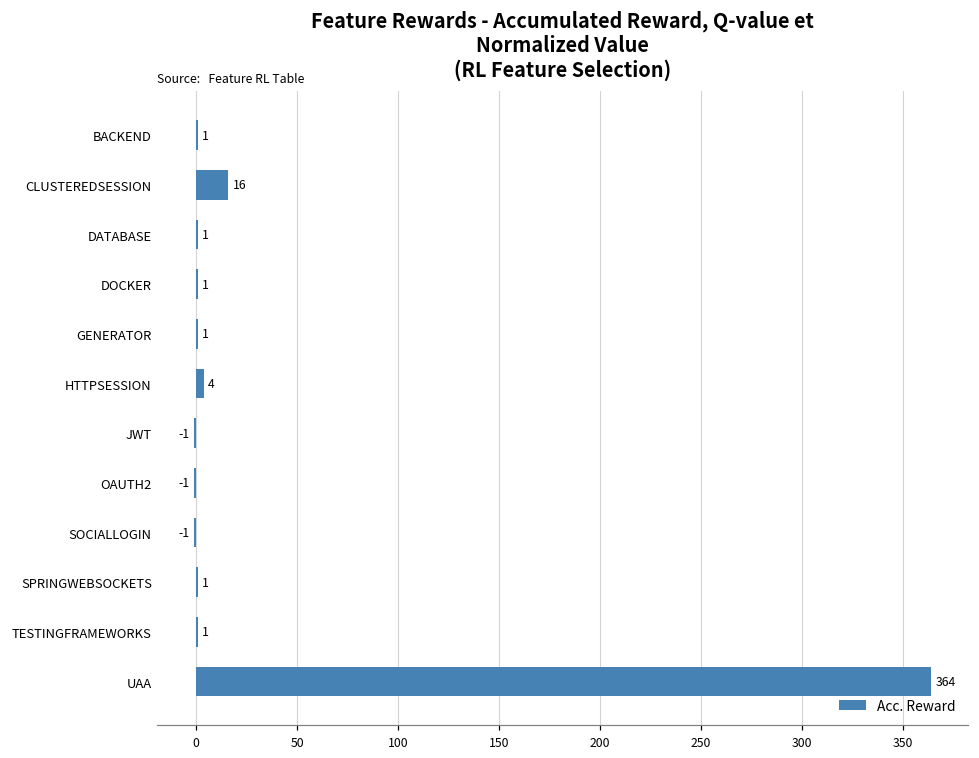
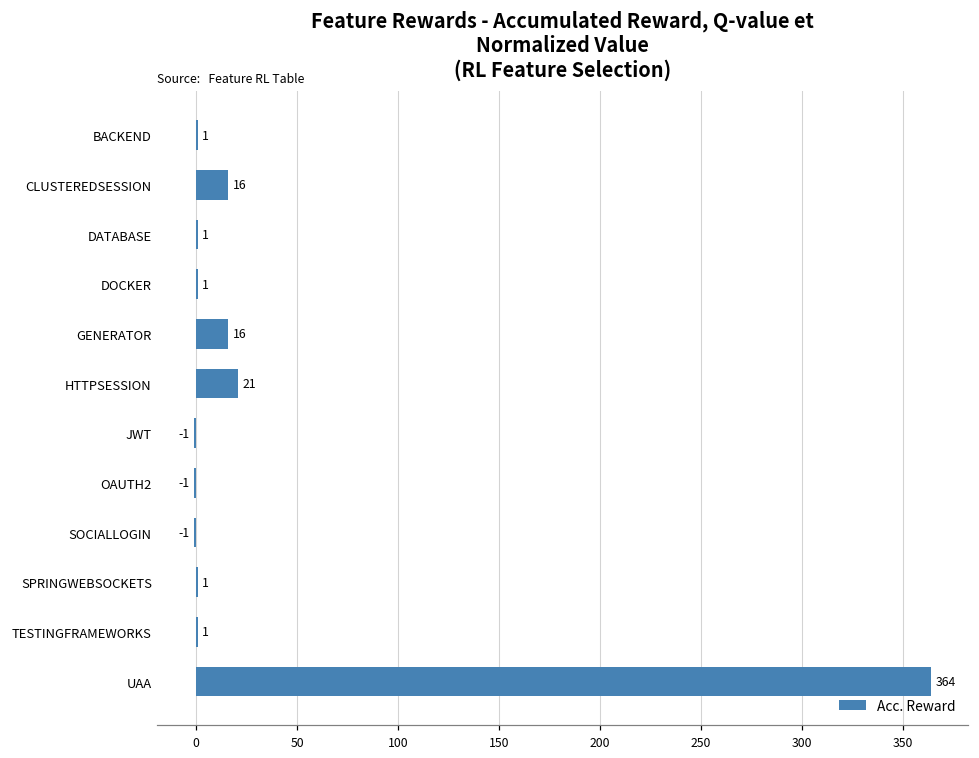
  {
    "BACKEND": 1,
    "CLUSTEREDSESSION": 16,
    "DATABASE": 1,
    "DOCKER": 1,
-   "GENERATOR": 1,
-   "HTTPSESSION": 4,
+   "GENERATOR": 16,
+   "HTTPSESSION": 21,
    "JWT": -1,
    "OAUTH2": -1,
    "SOCIALLOGIN": -1,
    "SPRINGWEBSOCKETS": 1,
    "TESTINGFRAMEWORKS": 1,
    "UAA": 364
  }
